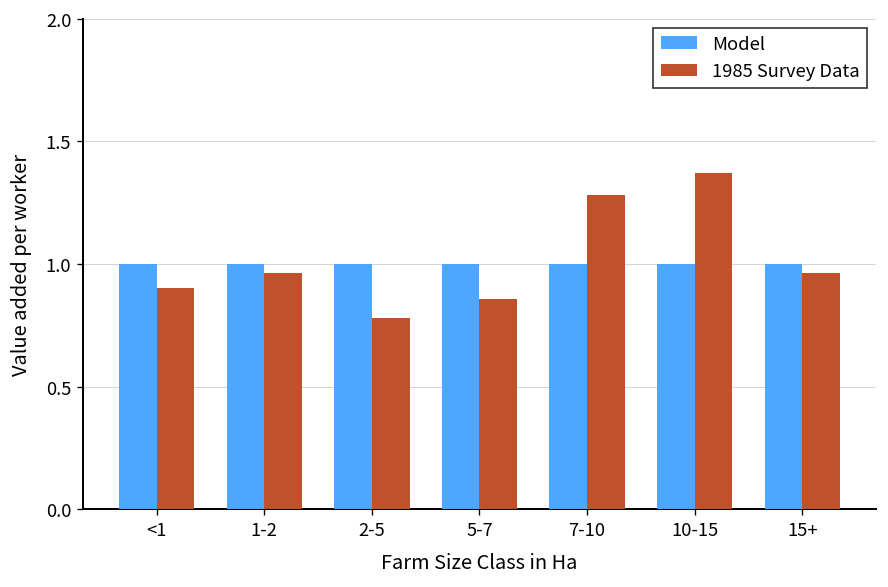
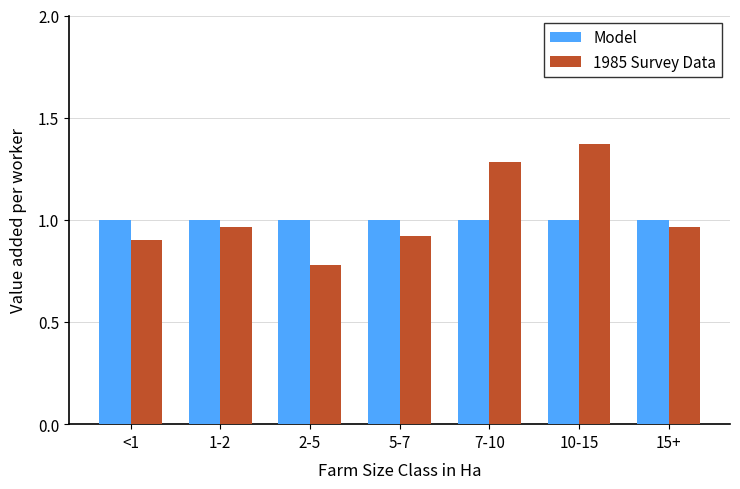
  {
    "Model": {
      "<1": 1.00,
      "1-2": 1.00,
      "2-5": 1.00,
      "5-7": 1.00,
      "7-10": 1.00,
      "10-15": 1.00,
      "15+": 1.00
    },
    "1985 Survey Data": {
      "<1": 0.90,
      "1-2": 0.96,
      "2-5": 0.78,
-     "5-7": 0.86,
+     "5-7": 0.92,
      "7-10": 1.28,
      "10-15": 1.37,
      "15+": 0.96
    }
  }
